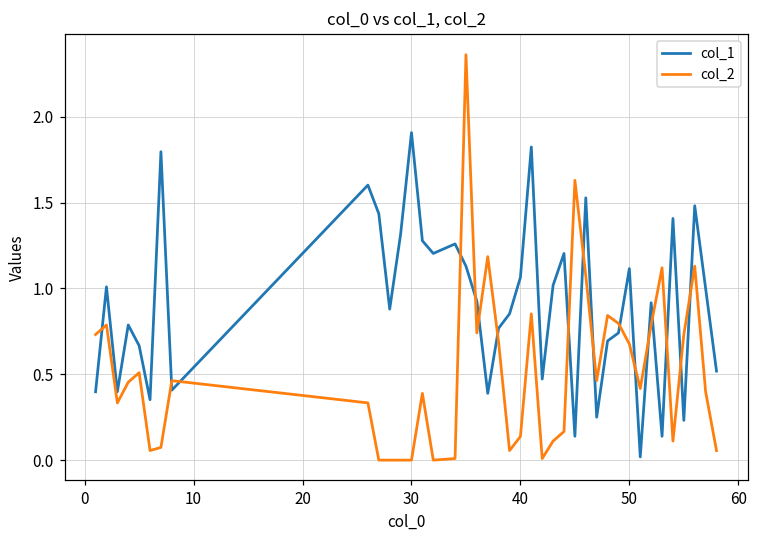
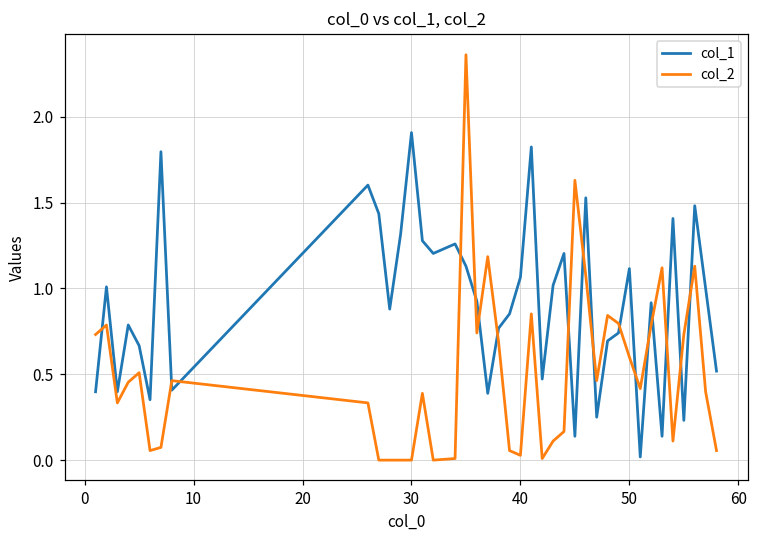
  {
    "col_1": {
      "30": 1.91,
      "40": 1.06,
      "50": 1.12
    },
    "col_2": {
      "30": 0.00,
-     "40": 0.14,
-     "50": 0.68
+     "40": 0.03,
+     "50": 0.60
    }
  }
